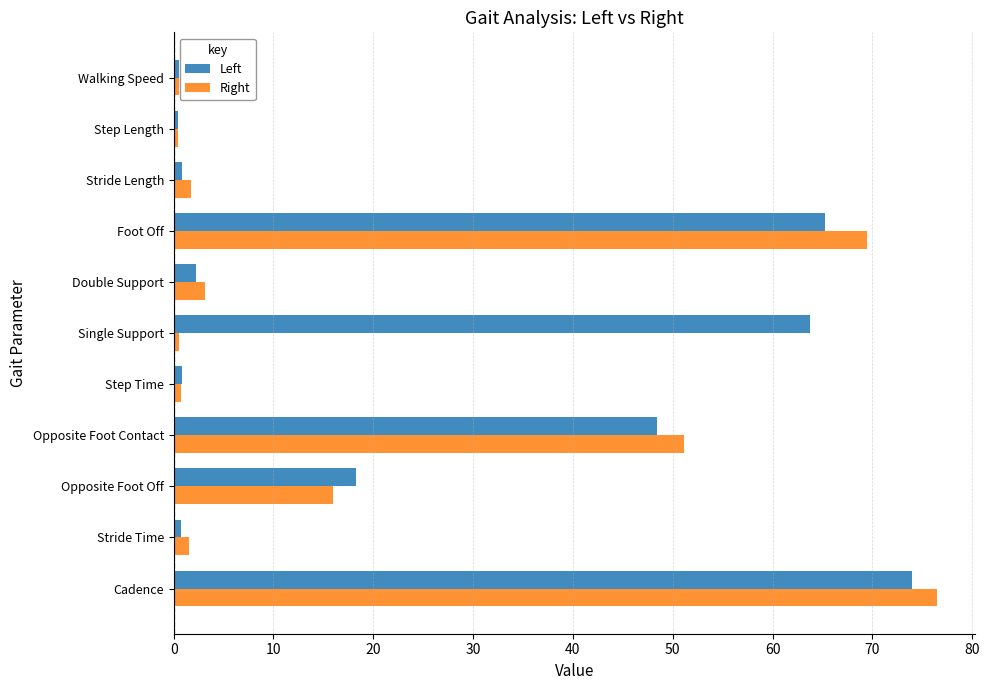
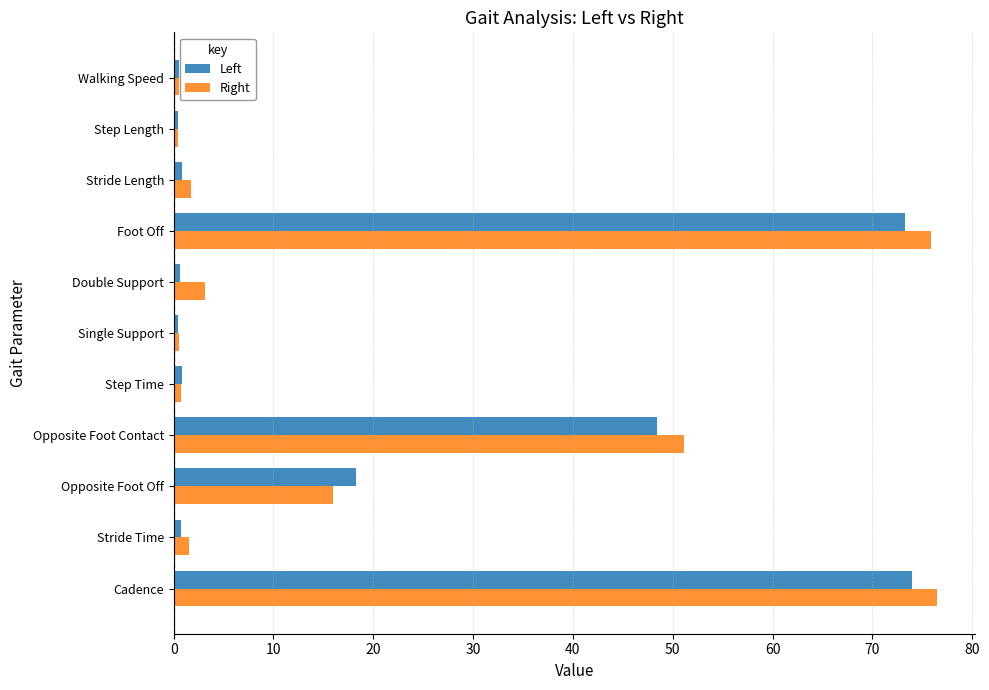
  {
    "Left": {
      "Walking Speed": 1,
      "Step Length": 0,
      "Stride Length": 1,
-     "Foot Off": 65,
-     "Double Support": 2,
-     "Single Support": 64,
+     "Foot Off": 73,
+     "Double Support": 1,
+     "Single Support": 0,
      "Step Time": 1,
      "Opposite Foot Contact": 48,
      "Opposite Foot Off": 18,
      "Stride Time": 1,
      "Cadence": 74
    },
    "Right": {
      "Walking Speed": 1,
      "Step Length": 0,
      "Stride Length": 2,
-     "Foot Off": 69,
+     "Foot Off": 76,
      "Double Support": 3,
      "Single Support": 1,
      "Step Time": 1,
      "Opposite Foot Contact": 51,
      "Opposite Foot Off": 16,
      "Stride Time": 2,
      "Cadence": 76
    }
  }
